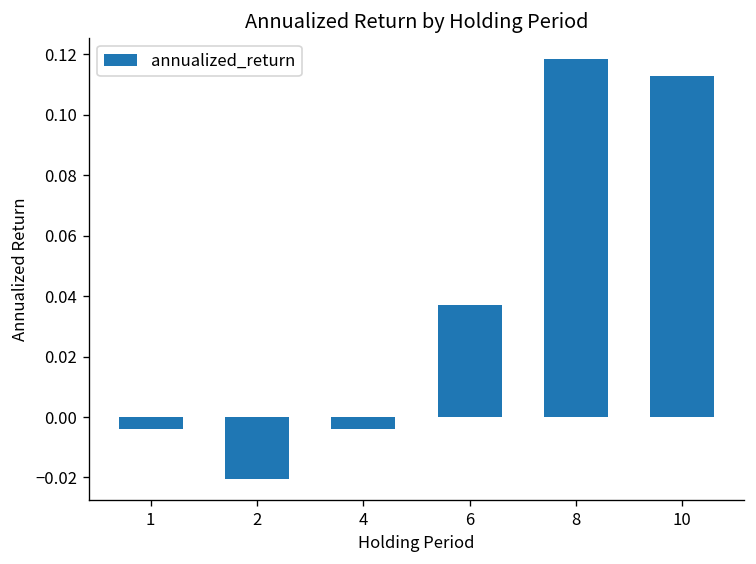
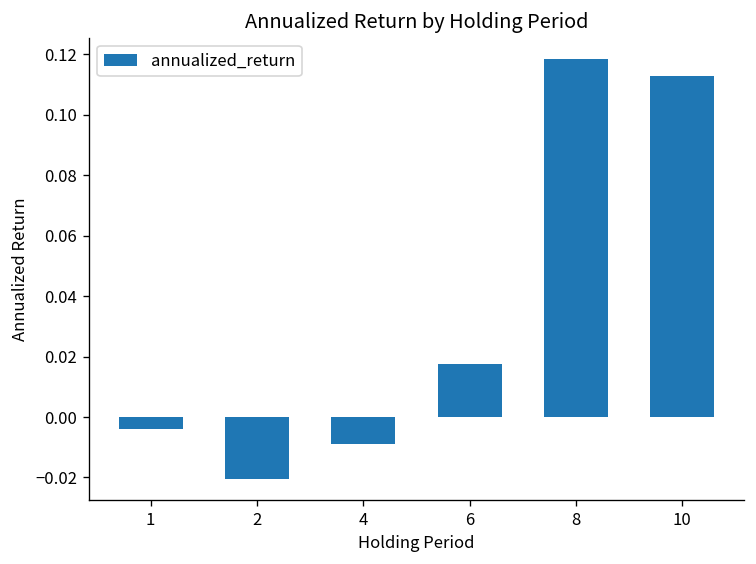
  {
    "1": -0.004,
    "2": -0.021,
-   "4": -0.004,
-   "6": 0.037,
+   "4": -0.009,
+   "6": 0.018,
    "8": 0.119,
    "10": 0.113
  }
